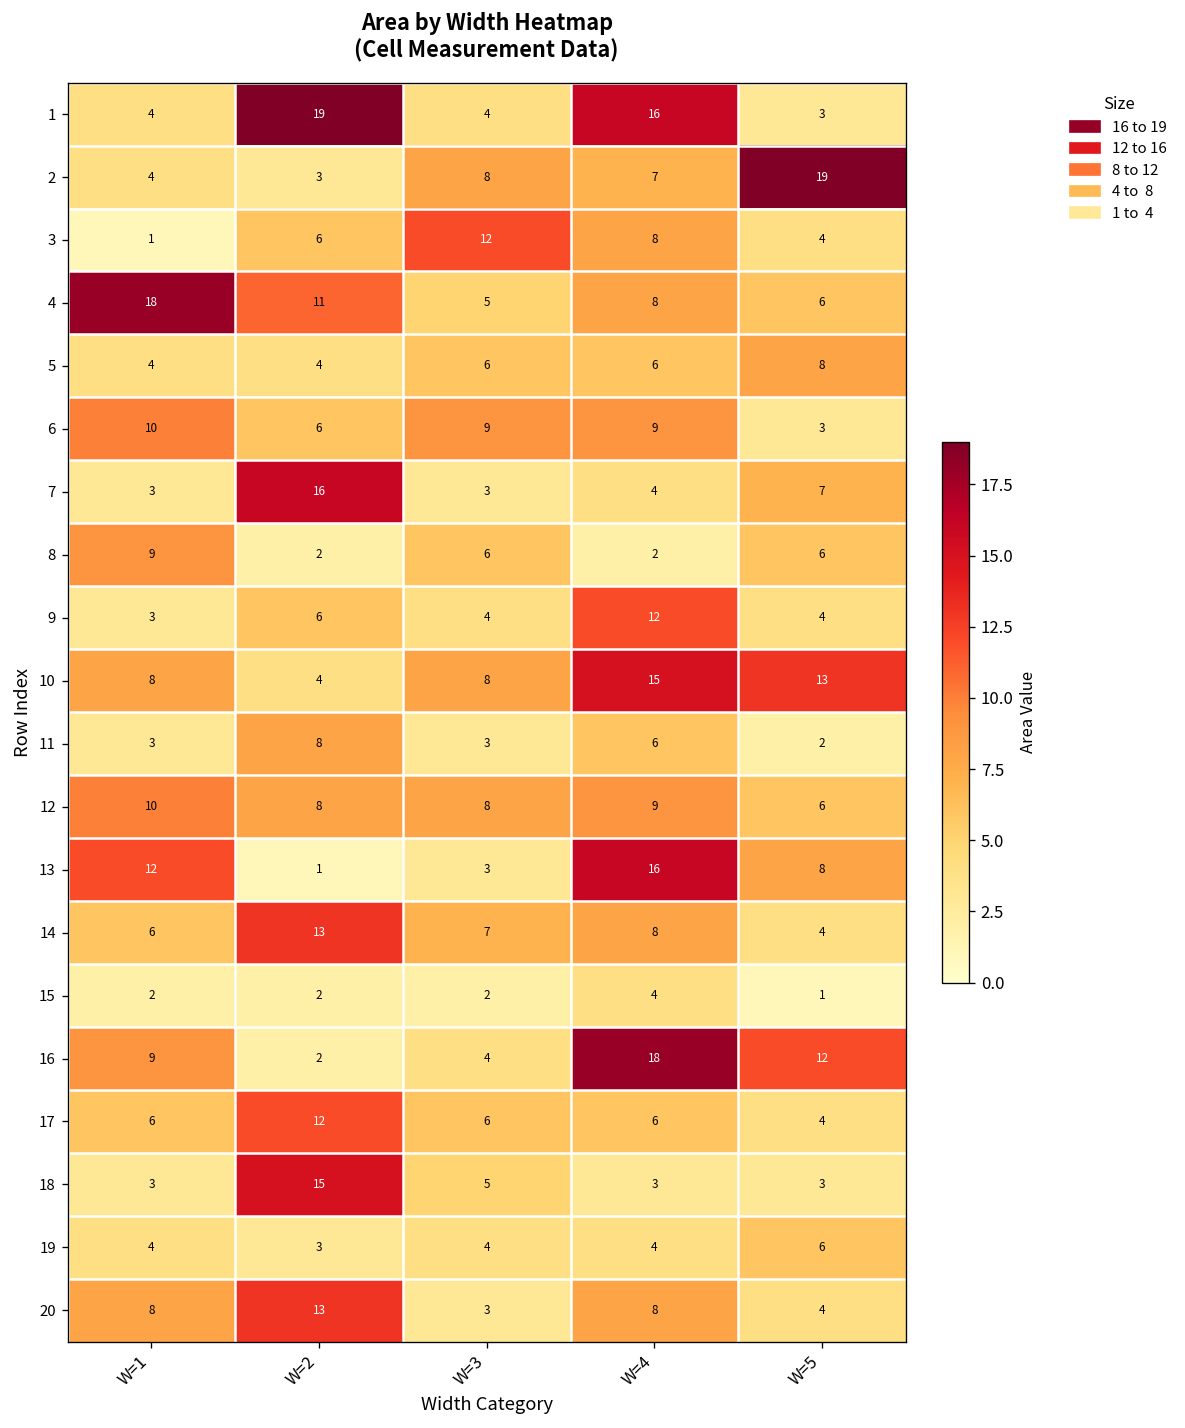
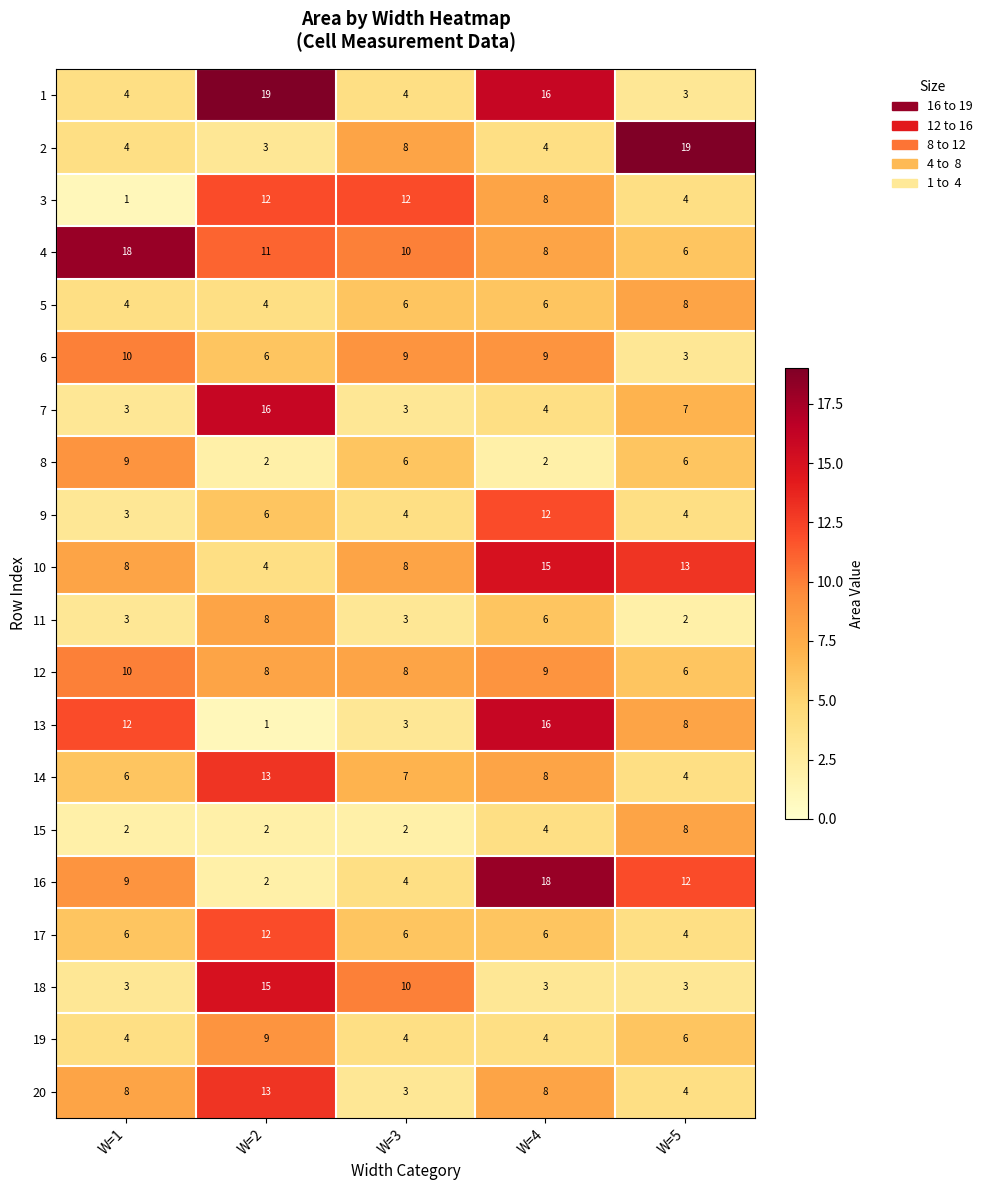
  {
    "1": {
      "W=1": 4,
      "W=2": 19,
      "W=3": 4,
      "W=4": 16,
      "W=5": 3
    },
    "2": {
      "W=1": 4,
      "W=2": 3,
      "W=3": 8,
-     "W=4": 7,
+     "W=4": 4,
      "W=5": 19
    },
    "3": {
      "W=1": 1,
-     "W=2": 6,
+     "W=2": 12,
      "W=3": 12,
      "W=4": 8,
      "W=5": 4
    },
    "4": {
      "W=1": 18,
      "W=2": 11,
-     "W=3": 5,
+     "W=3": 10,
      "W=4": 8,
      "W=5": 6
    },
    "5": {
      "W=1": 4,
      "W=2": 4,
      "W=3": 6,
      "W=4": 6,
      "W=5": 8
    },
    "6": {
      "W=1": 10,
      "W=2": 6,
      "W=3": 9,
      "W=4": 9,
      "W=5": 3
    },
    "7": {
      "W=1": 3,
      "W=2": 16,
      "W=3": 3,
      "W=4": 4,
      "W=5": 7
    },
    "8": {
      "W=1": 9,
      "W=2": 2,
      "W=3": 6,
      "W=4": 2,
      "W=5": 6
    },
    "9": {
      "W=1": 3,
      "W=2": 6,
      "W=3": 4,
      "W=4": 12,
      "W=5": 4
    },
    "10": {
      "W=1": 8,
      "W=2": 4,
      "W=3": 8,
      "W=4": 15,
      "W=5": 13
    },
    "11": {
      "W=1": 3,
      "W=2": 8,
      "W=3": 3,
      "W=4": 6,
      "W=5": 2
    },
    "12": {
      "W=1": 10,
      "W=2": 8,
      "W=3": 8,
      "W=4": 9,
      "W=5": 6
    },
    "13": {
      "W=1": 12,
      "W=2": 1,
      "W=3": 3,
      "W=4": 16,
      "W=5": 8
    },
    "14": {
      "W=1": 6,
      "W=2": 13,
      "W=3": 7,
      "W=4": 8,
      "W=5": 4
    },
    "15": {
      "W=1": 2,
      "W=2": 2,
      "W=3": 2,
      "W=4": 4,
-     "W=5": 1
+     "W=5": 8
    },
    "16": {
      "W=1": 9,
      "W=2": 2,
      "W=3": 4,
      "W=4": 18,
      "W=5": 12
    },
    "17": {
      "W=1": 6,
      "W=2": 12,
      "W=3": 6,
      "W=4": 6,
      "W=5": 4
    },
    "18": {
      "W=1": 3,
      "W=2": 15,
-     "W=3": 5,
+     "W=3": 10,
      "W=4": 3,
      "W=5": 3
    },
    "19": {
      "W=1": 4,
-     "W=2": 3,
+     "W=2": 9,
      "W=3": 4,
      "W=4": 4,
      "W=5": 6
    },
    "20": {
      "W=1": 8,
      "W=2": 13,
      "W=3": 3,
      "W=4": 8,
      "W=5": 4
    }
  }
